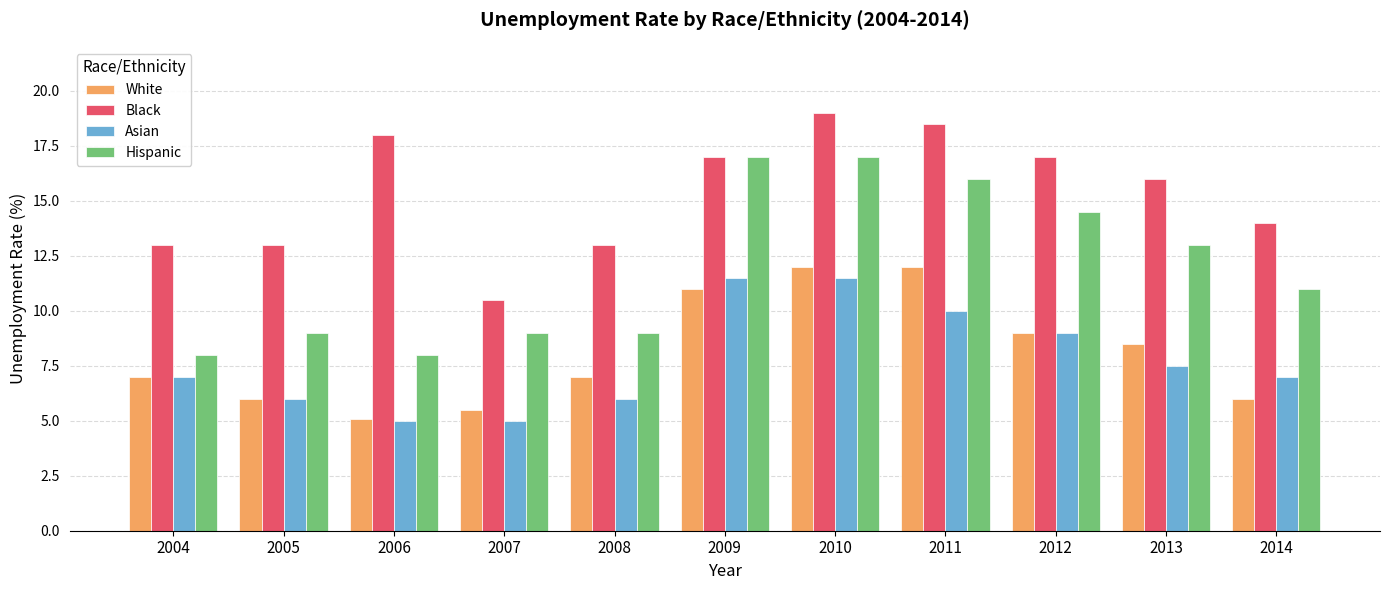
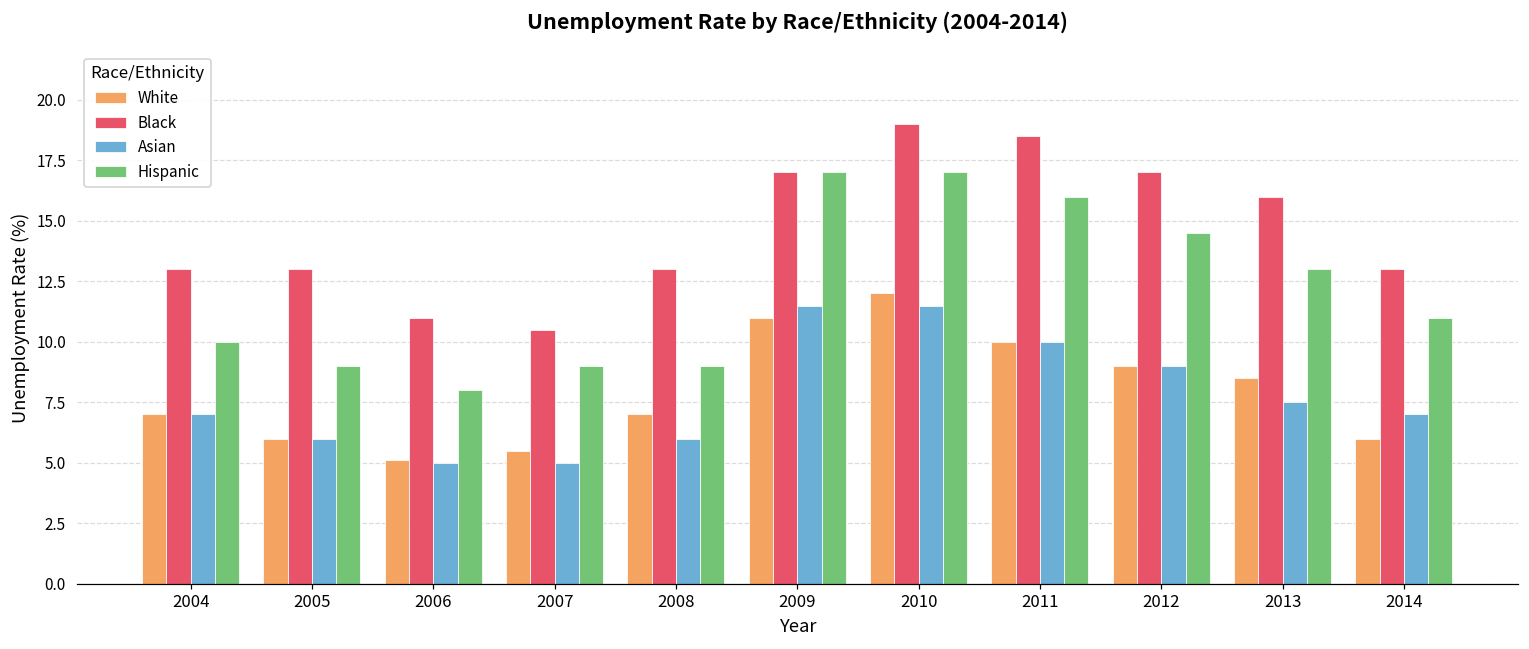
  {
    "White": {
      "2004": 7,
      "2005": 6,
      "2006": 5,
      "2007": 5.5,
      "2008": 7,
      "2009": 11,
      "2010": 12,
-     "2011": 12,
+     "2011": 10,
      "2012": 9,
      "2013": 8.5,
      "2014": 6
    },
    "Black": {
      "2004": 13,
      "2005": 13,
-     "2006": 18,
+     "2006": 11,
      "2007": 10.5,
      "2008": 13,
      "2009": 17,
      "2010": 19,
      "2011": 18.5,
      "2012": 17,
      "2013": 16,
-     "2014": 14
+     "2014": 13
    },
    "Asian": {
      "2004": 7,
      "2005": 6,
      "2006": 5,
      "2007": 5,
      "2008": 6,
      "2009": 11.5,
      "2010": 11.5,
      "2011": 10,
      "2012": 9,
      "2013": 7.5,
      "2014": 7
    },
    "Hispanic": {
-     "2004": 8,
+     "2004": 10,
      "2005": 9,
      "2006": 8,
      "2007": 9,
      "2008": 9,
      "2009": 17,
      "2010": 17,
      "2011": 16,
      "2012": 14.5,
      "2013": 13,
      "2014": 11
    }
  }
